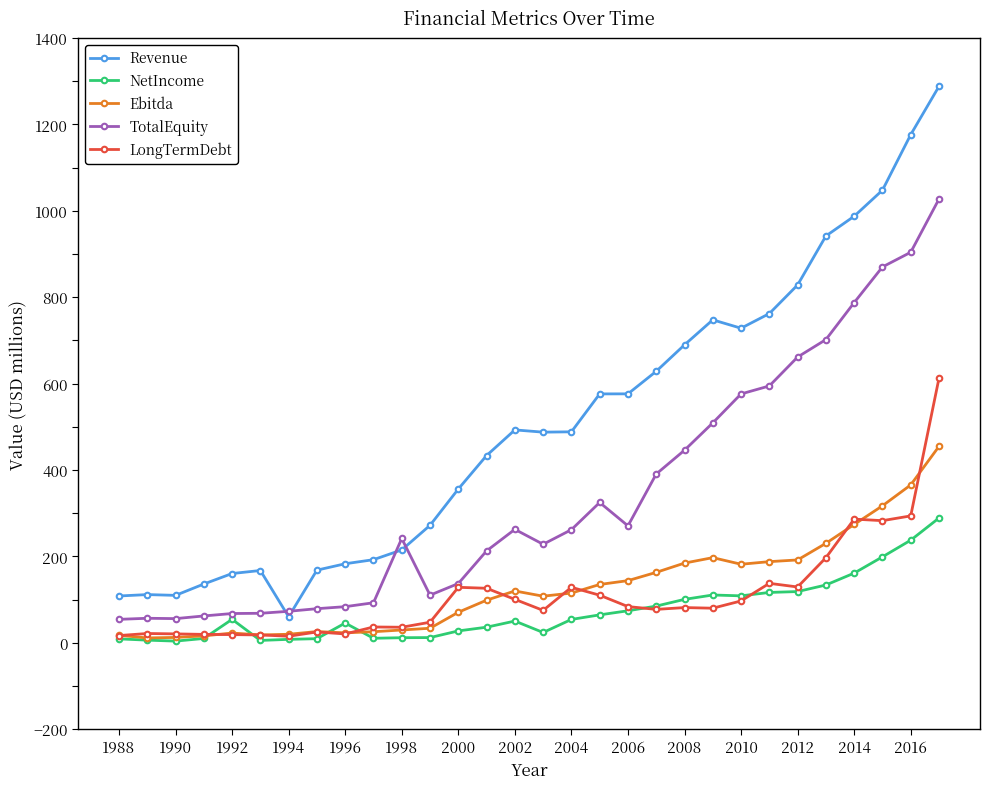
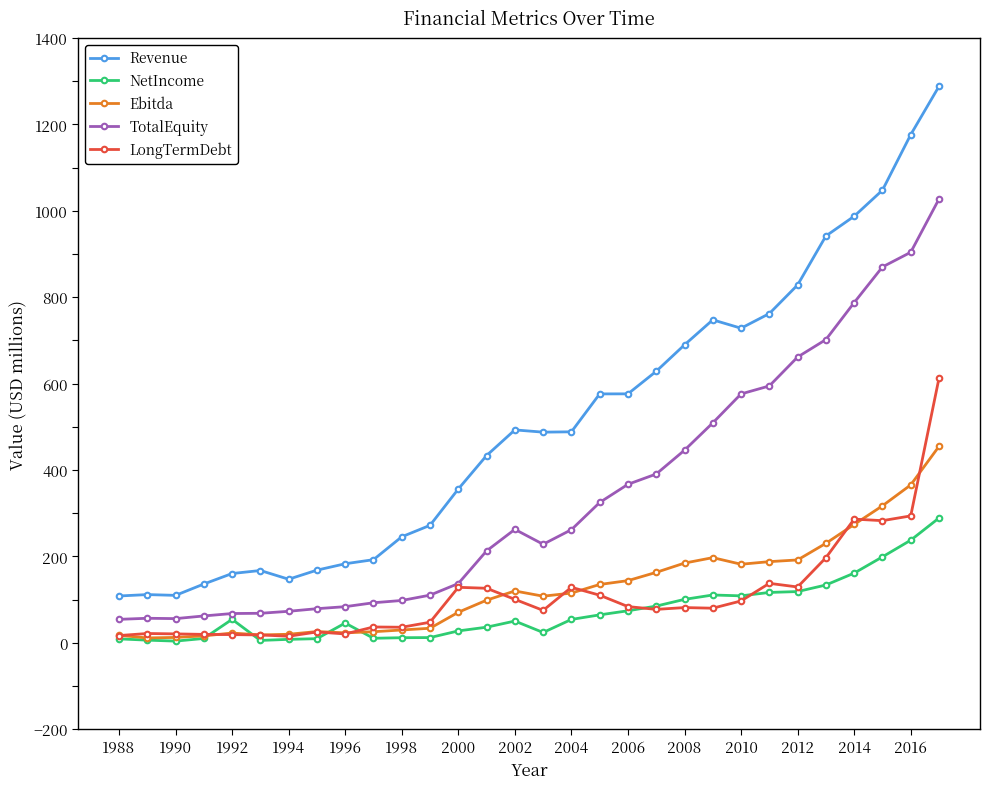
  {
    "Revenue": {
      "1988": 110,
      "1990": 110,
      "1992": 160,
-     "1994": 60,
+     "1994": 150,
      "1996": 180,
-     "1998": 210,
+     "1998": 250,
      "2000": 360,
      "2002": 490,
      "2004": 490,
      "2006": 580,
      "2008": 690,
      "2010": 730,
      "2012": 830,
      "2014": 990,
      "2016": 1180
    },
    "NetIncome": {
      "1988": 10,
      "1990": 0,
      "1992": 50,
      "1994": 10,
      "1996": 50,
      "1998": 10,
      "2000": 30,
      "2002": 50,
      "2004": 50,
      "2006": 70,
      "2008": 100,
      "2010": 110,
      "2012": 120,
      "2014": 160,
      "2016": 240
    },
    "TotalEquity": {
      "1988": 50,
      "1990": 60,
      "1992": 70,
      "1994": 70,
      "1996": 80,
-     "1998": 240,
+     "1998": 100,
      "2000": 140,
      "2002": 260,
      "2004": 260,
-     "2006": 270,
+     "2006": 370,
      "2008": 450,
      "2010": 580,
      "2012": 660,
      "2014": 790,
      "2016": 900
    }
  }
